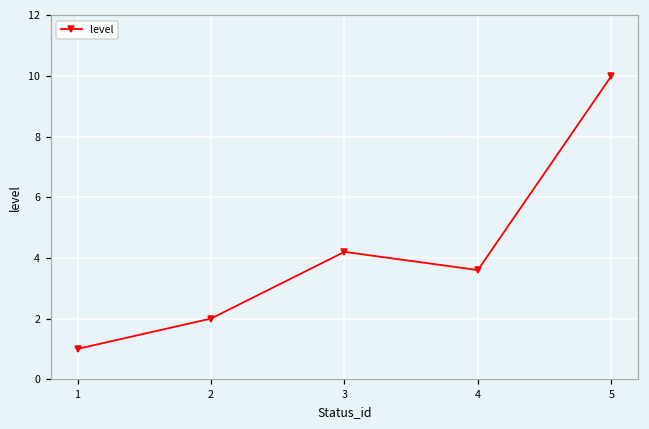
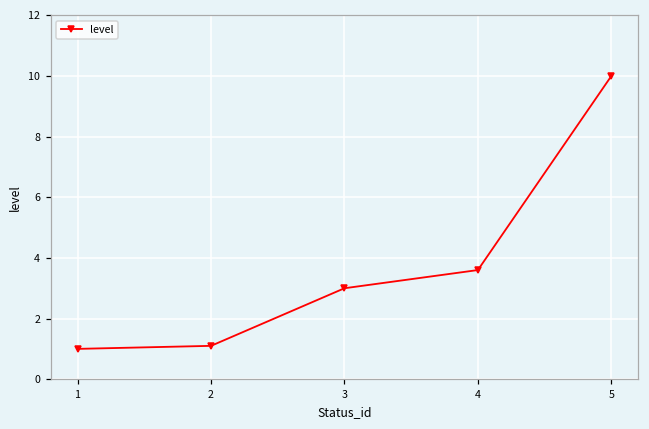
  {
    "1": 1.0,
-   "2": 2.0,
-   "3": 4.2,
+   "2": 1.1,
+   "3": 3.0,
    "4": 3.6,
    "5": 10.0
  }
